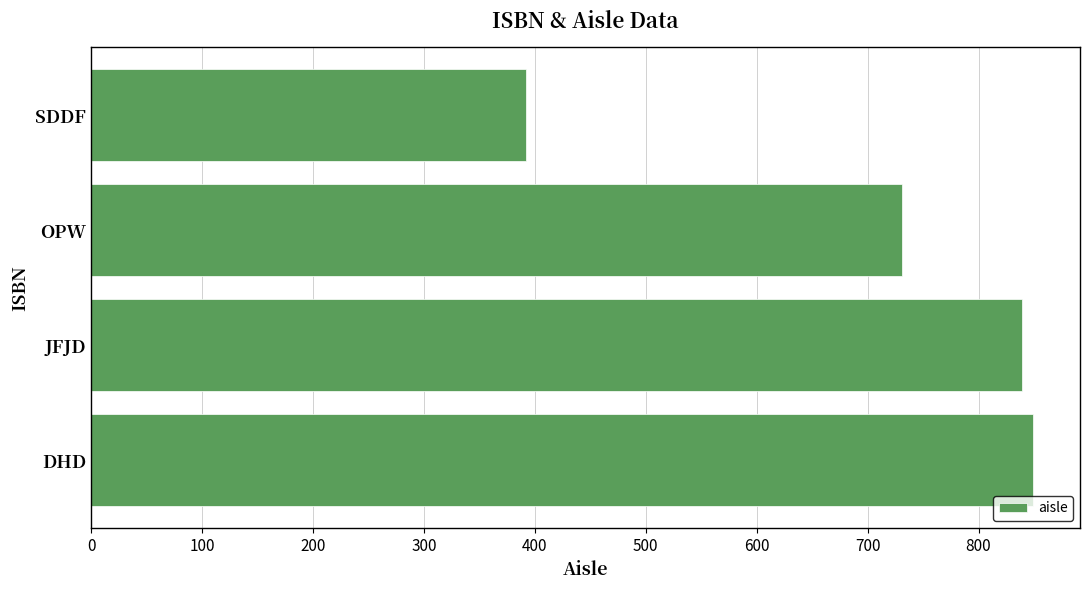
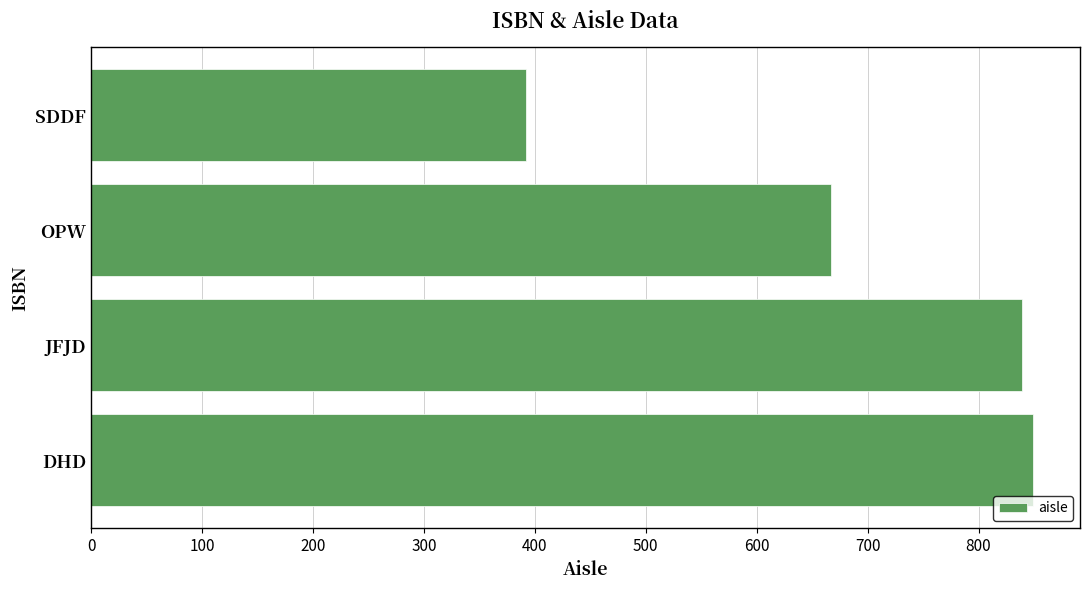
  {
    "SDDF": 392,
-   "OPW": 731,
+   "OPW": 667,
    "JFJD": 839,
    "DHD": 849
  }
